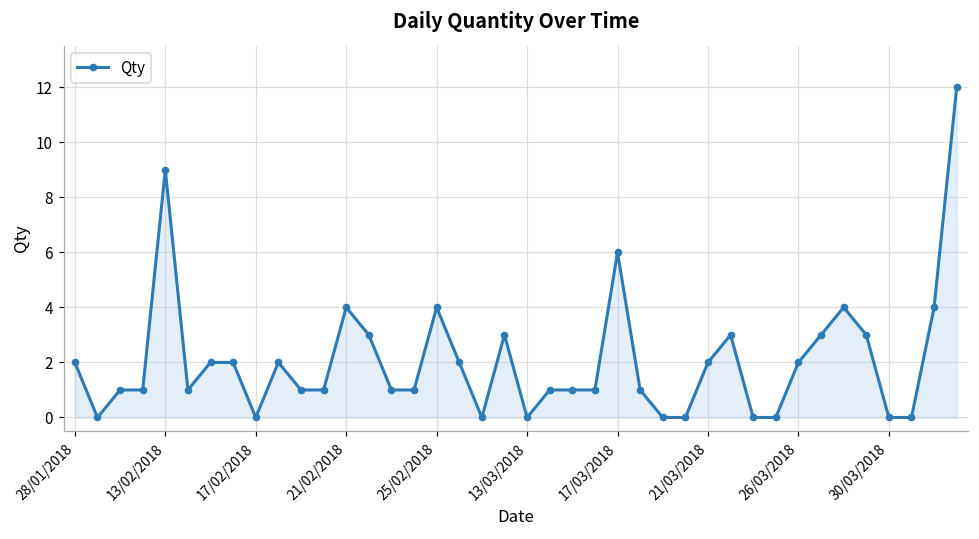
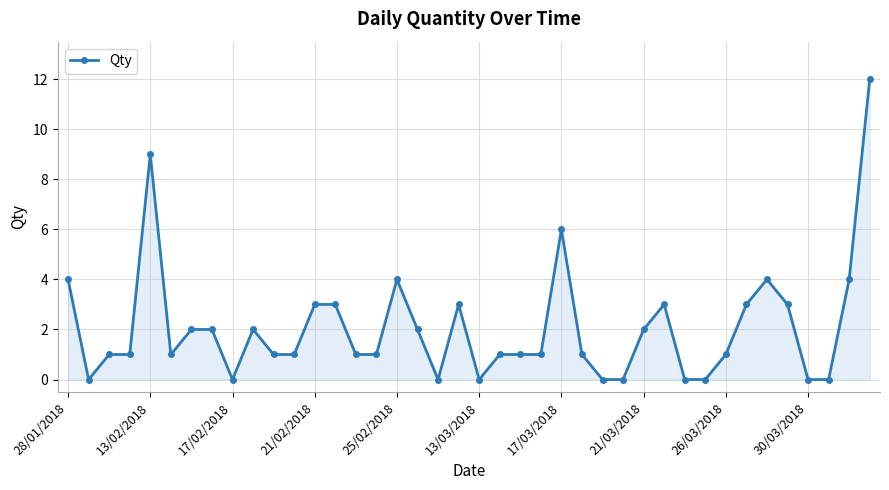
  {
-   "28/01/2018": 2,
+   "28/01/2018": 4,
    "13/02/2018": 9,
    "17/02/2018": 0,
-   "21/02/2018": 4,
+   "21/02/2018": 3,
    "25/02/2018": 4,
    "13/03/2018": 0,
    "17/03/2018": 6,
    "21/03/2018": 2,
-   "26/03/2018": 2,
+   "26/03/2018": 1,
    "30/03/2018": 0
  }
